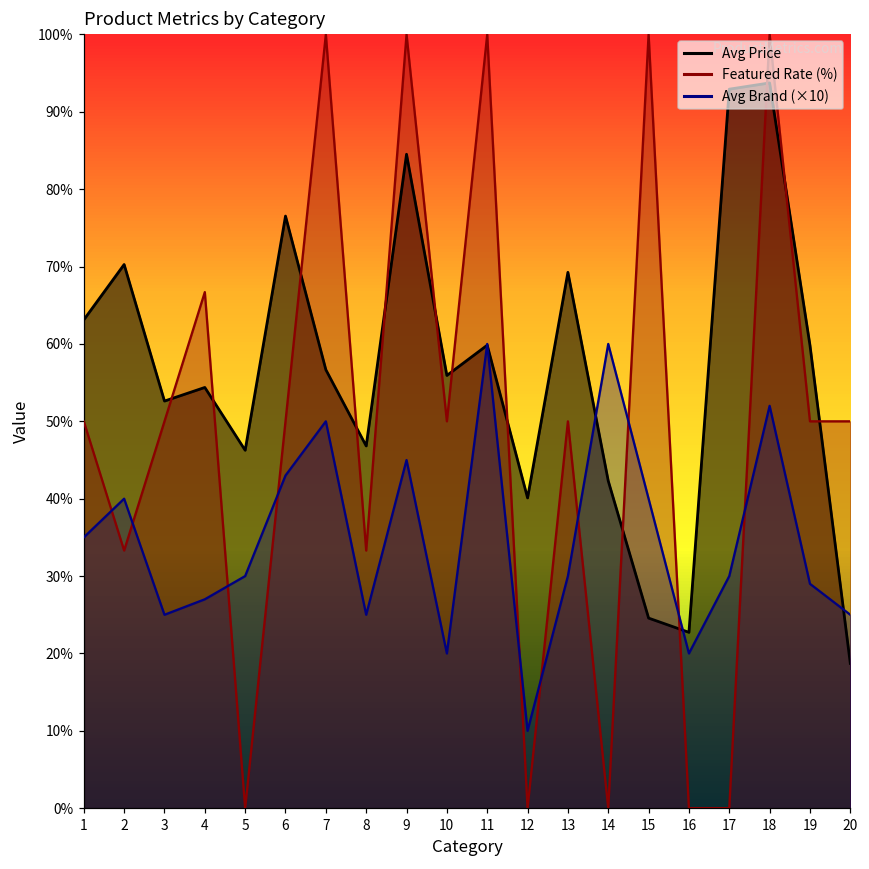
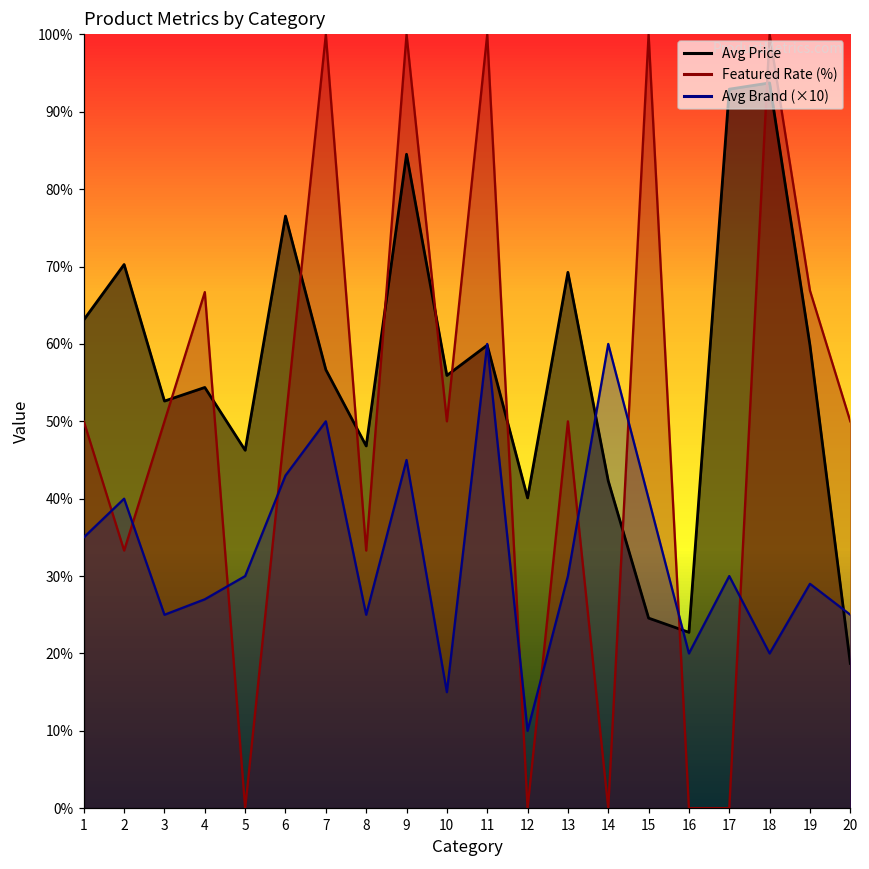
  {
    "Avg Price": {
      "1": "63%",
      "2": "70%",
      "3": "53%",
      "4": "54%",
      "5": "46%",
      "6": "77%",
      "7": "57%",
      "8": "47%",
      "9": "85%",
      "10": "56%",
      "12": "40%",
      "13": "69%",
      "14": "42%",
      "15": "25%",
      "16": "23%",
      "19": "60%",
      "20": "19%"
    },
    "Featured Rate (%)": {
      "1": "50%",
      "2": "33%",
      "3": "50%",
      "4": "67%",
      "5": "0%",
      "6": "50%",
      "7": "100%",
      "8": "33%",
      "9": "100%",
      "10": "50%",
      "11": "100%",
      "12": "0%",
      "13": "50%",
      "14": "0%",
      "15": "100%",
      "16": "0%",
      "17": "0%",
      "18": "100%",
-     "19": "50%",
+     "19": "67%",
      "20": "50%"
    },
    "Avg Brand (×10)": {
      "1": "35%",
      "2": "40%",
      "3": "25%",
      "4": "27%",
      "5": "30%",
      "6": "43%",
      "7": "50%",
      "8": "25%",
      "9": "45%",
-     "10": "20%",
+     "10": "15%",
      "12": "10%",
      "13": "30%",
      "14": "60%",
      "15": "40%",
      "16": "20%",
      "17": "30%",
-     "18": "52%",
+     "18": "20%",
      "19": "29%",
      "20": "25%"
    }
  }
